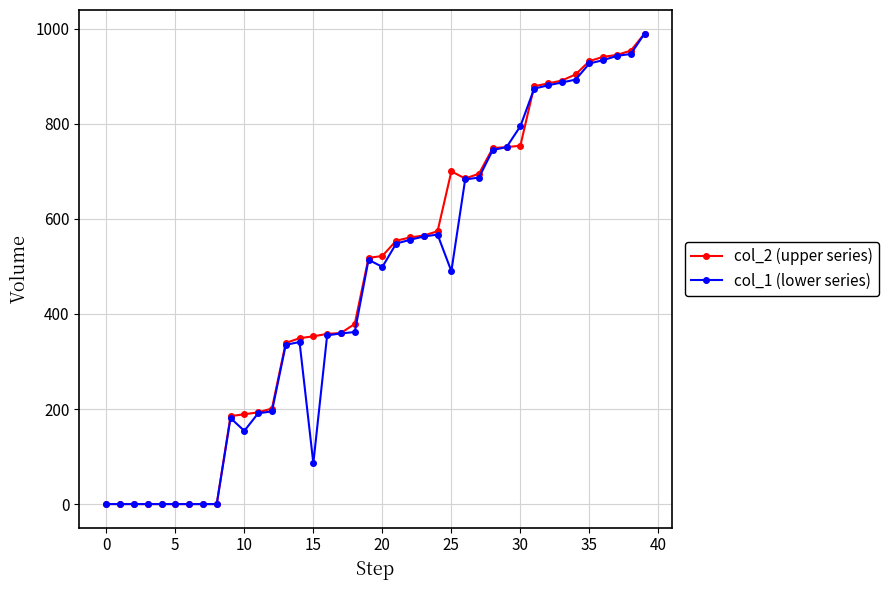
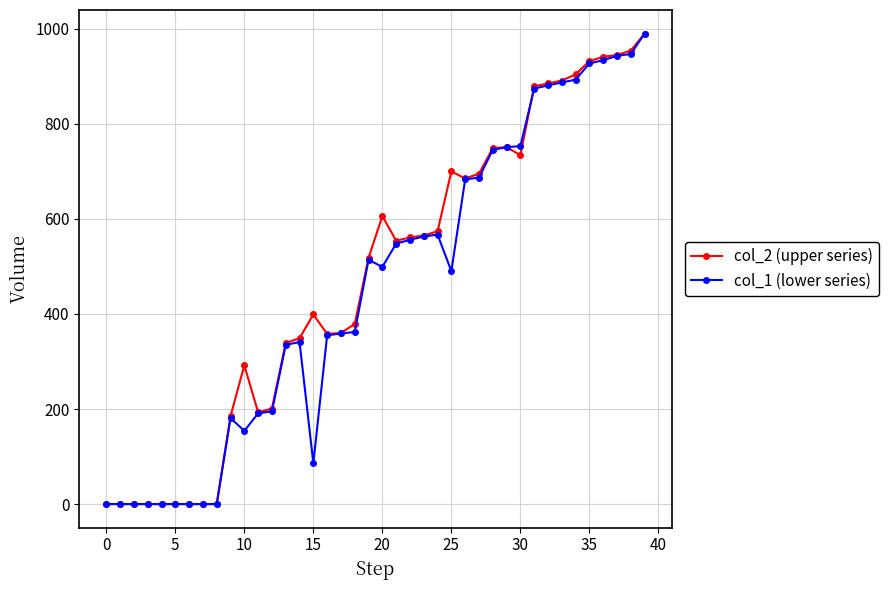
  {
    "col_2 (upper series)": {
-     "10": 190,
-     "15": 350,
-     "20": 520,
+     "10": 290,
+     "15": 400,
+     "20": 610,
      "25": 700,
-     "30": 750
+     "30": 730
    },
    "col_1 (lower series)": {
      "10": 150,
      "15": 90,
      "20": 500,
      "25": 490,
-     "30": 800
+     "30": 750
    }
  }
